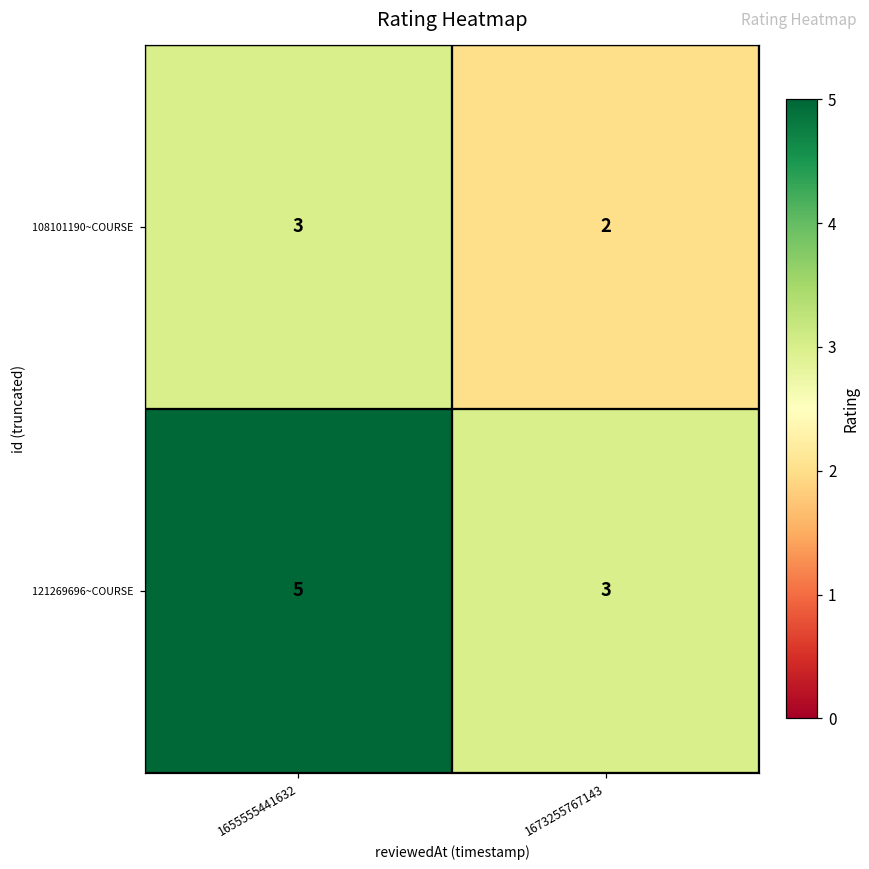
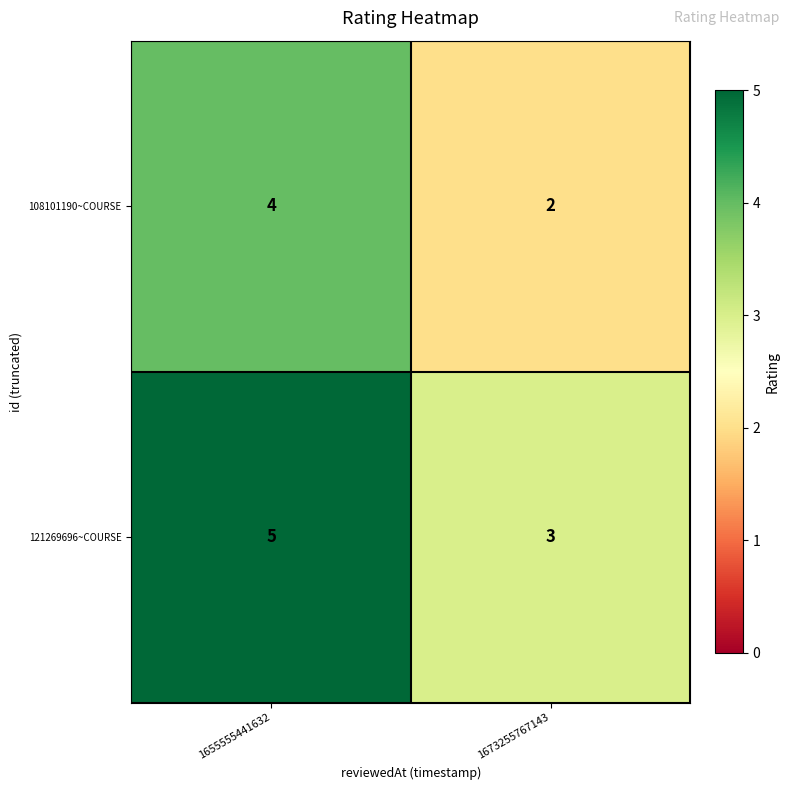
  {
    "108101190~COURSE": {
-     "1655555441632": 3,
+     "1655555441632": 4,
      "1673255767143": 2
    },
    "121269696~COURSE": {
      "1655555441632": 5,
      "1673255767143": 3
    }
  }
